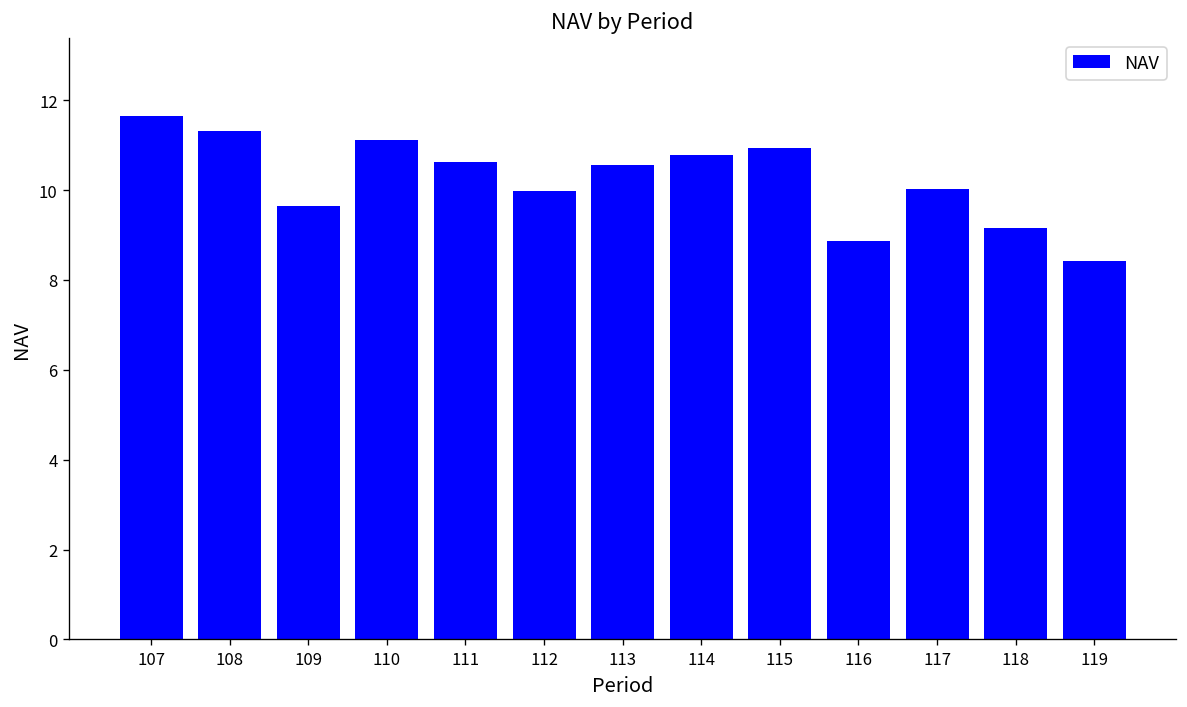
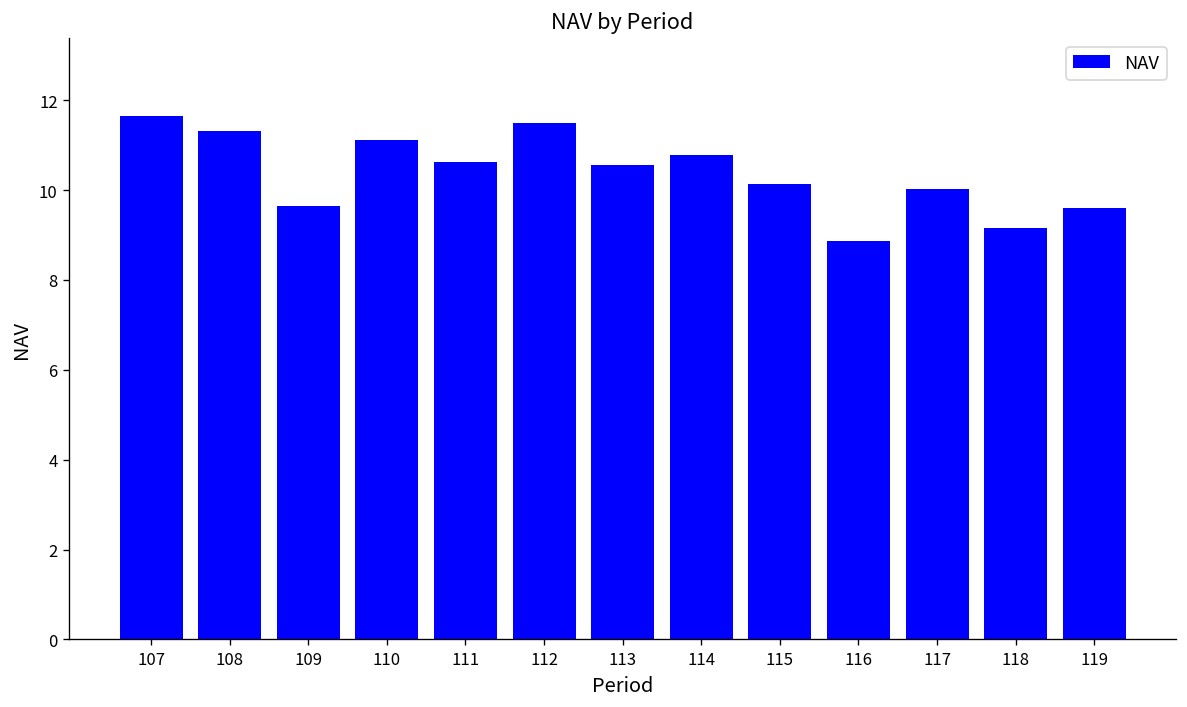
  {
    "107": 11.6,
    "108": 11.3,
    "109": 9.6,
    "110": 11.1,
    "111": 10.6,
-   "112": 10.0,
+   "112": 11.5,
    "113": 10.6,
    "114": 10.8,
-   "115": 10.9,
+   "115": 10.1,
    "116": 8.9,
    "117": 10.0,
    "118": 9.2,
-   "119": 8.4
+   "119": 9.6
  }
